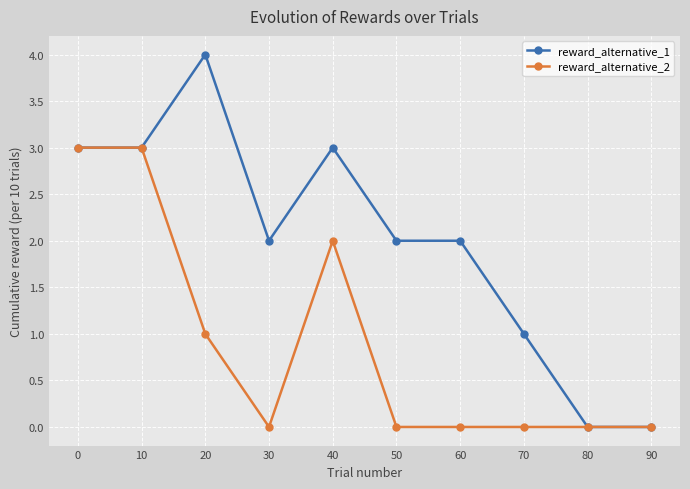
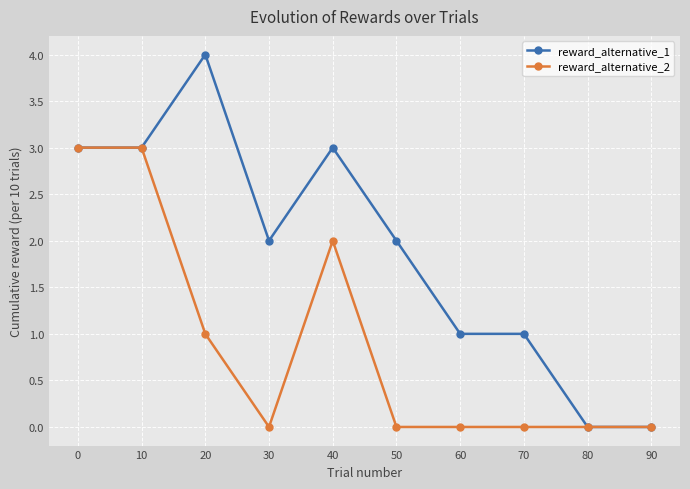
  {
    "reward_alternative_1": {
      "20": 4,
      "30": 2,
      "40": 3,
      "50": 2,
-     "60": 2,
+     "60": 1,
      "70": 1
    },
    "reward_alternative_2": {
      "20": 1,
      "30": 0,
      "40": 2,
      "50": 0,
      "60": 0,
      "70": 0
    }
  }
